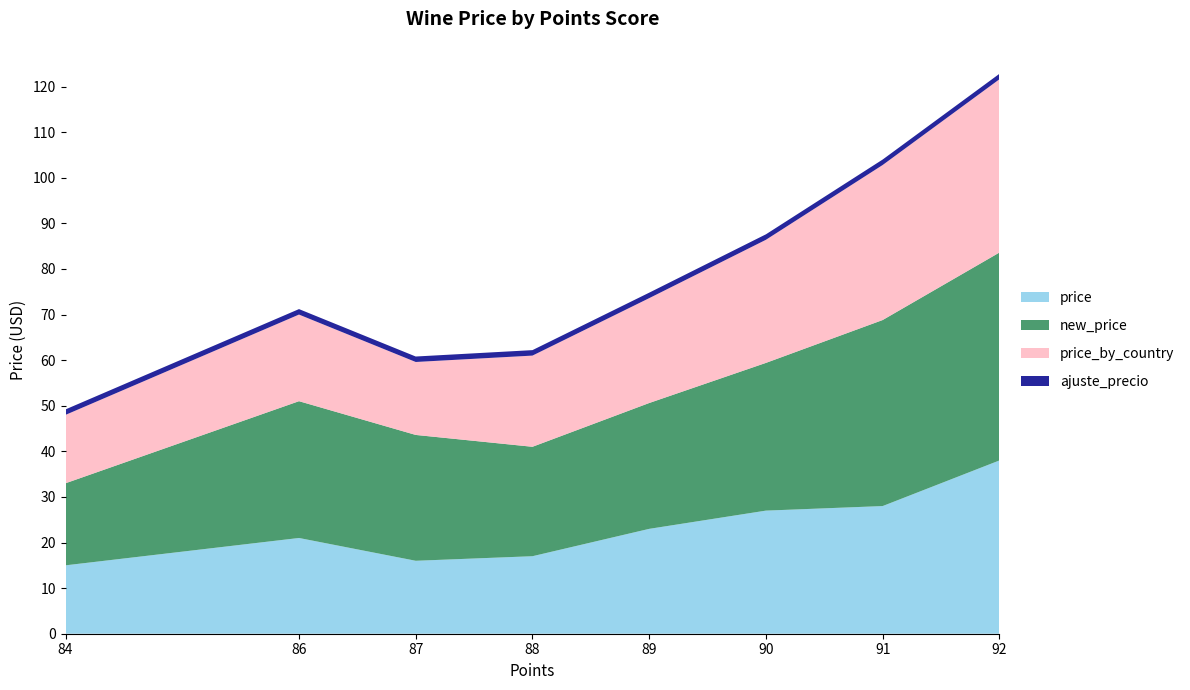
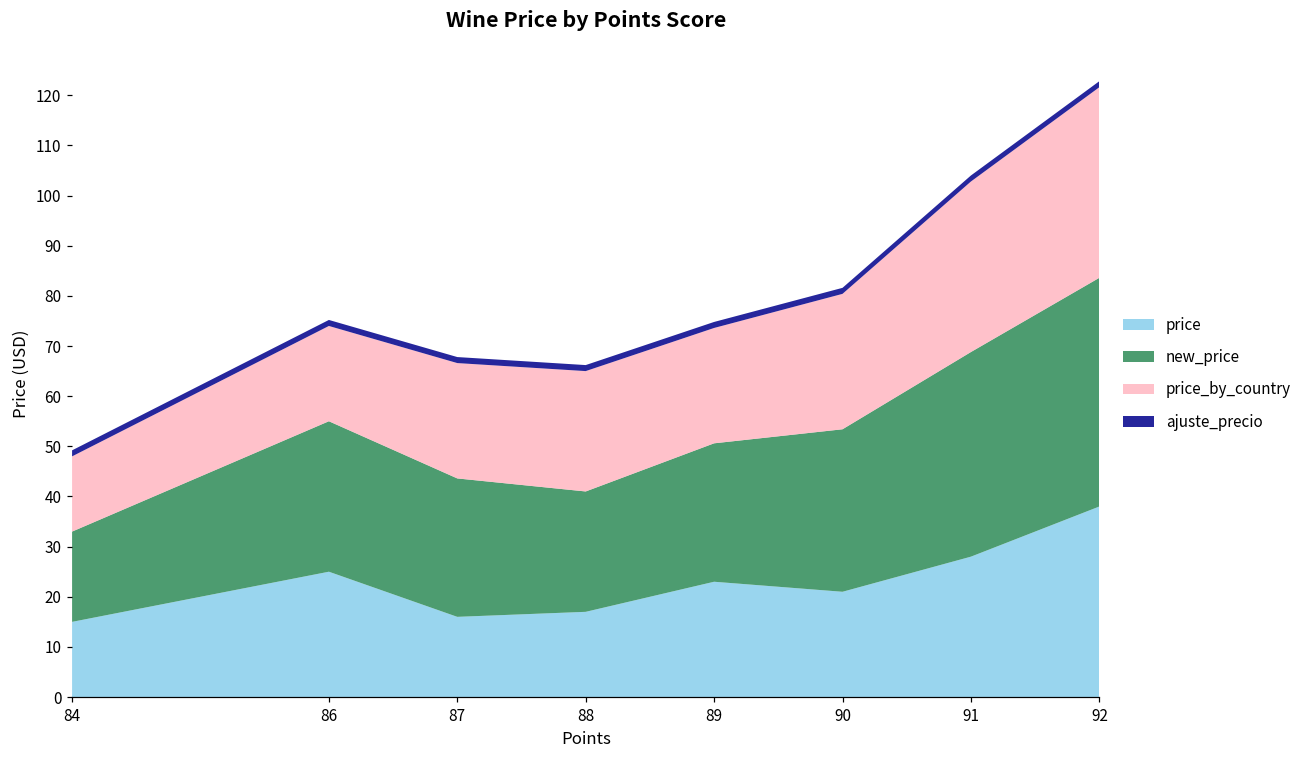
  {
    "price": {
      "84": 15,
-     "86": 21,
+     "86": 25,
      "87": 16,
      "88": 17,
      "89": 23,
-     "90": 27,
+     "90": 21,
      "91": 28,
      "92": 38
    },
    "new_price": {
      "84": 18,
      "86": 30,
      "87": 28,
      "88": 24,
      "89": 28,
      "90": 32,
      "91": 41,
      "92": 46
    },
    "price_by_country": {
      "84": 15,
      "86": 19,
-     "87": 16,
-     "88": 20,
+     "87": 23,
+     "88": 24,
      "89": 23,
      "90": 27,
      "91": 34,
      "92": 38
    },
    "ajuste_precio": {
      "84": 1,
      "86": 1,
      "87": 1,
      "88": 1,
      "89": 1,
      "90": 1,
      "91": 1,
      "92": 1
    }
  }
